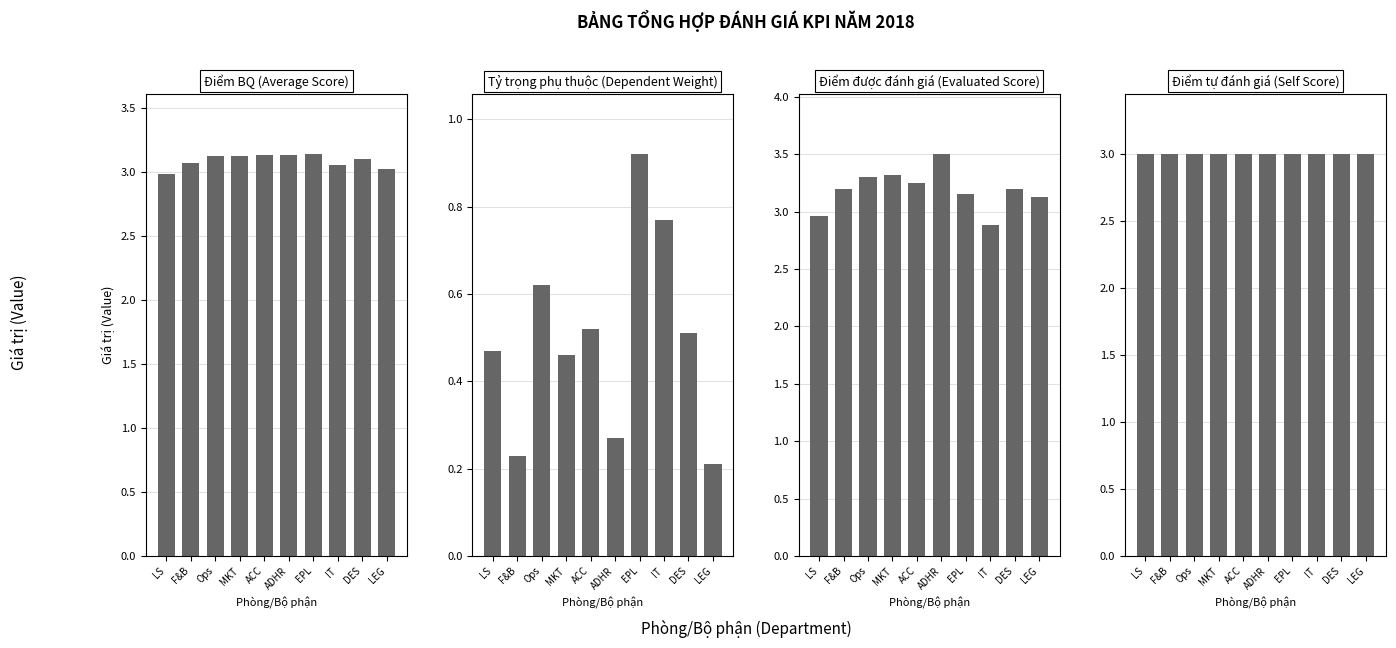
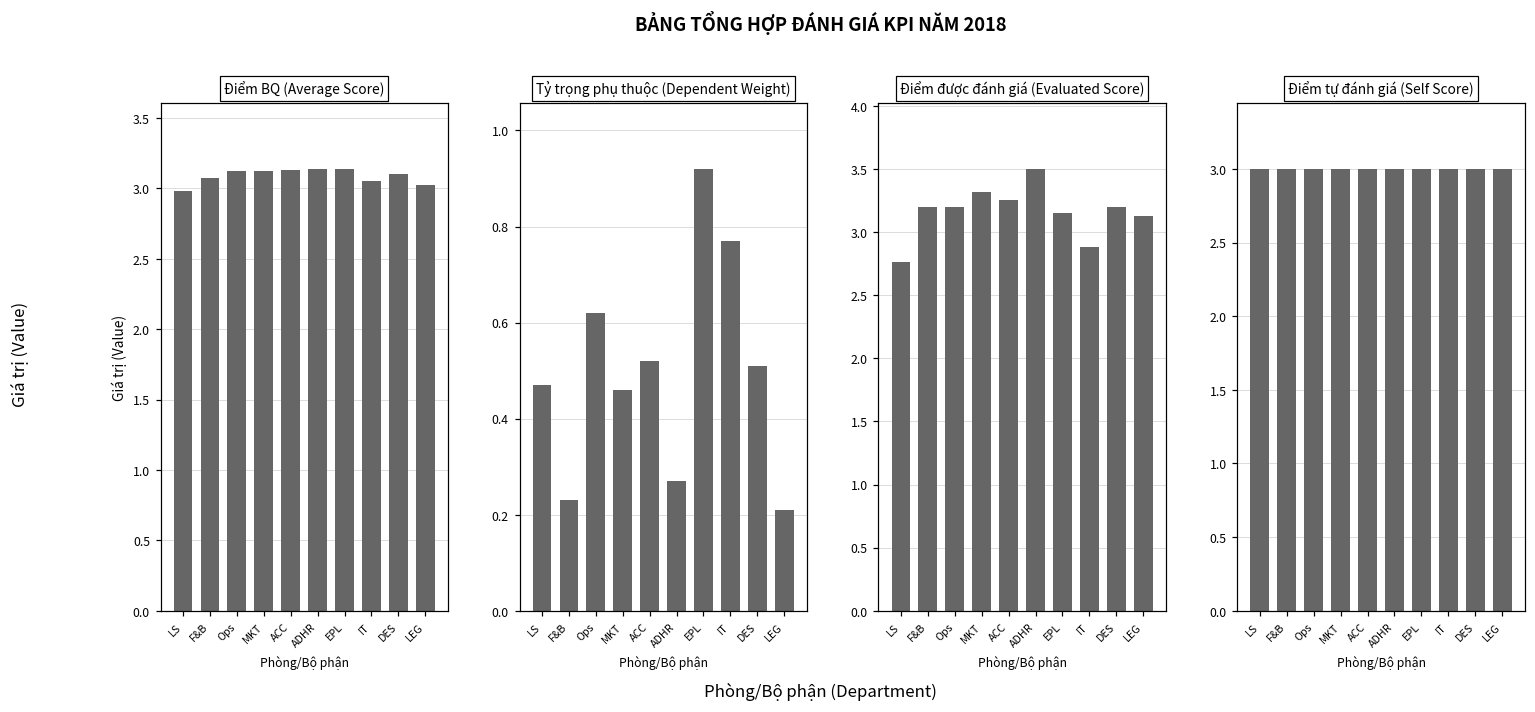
  {
    "Điểm BQ (Average Score)": {
      "LS": 2.98,
      "F&B": 3.07,
      "Ops": 3.12,
      "MKT": 3.12,
      "ACC": 3.13,
      "ADHR": 3.14,
      "EPL": 3.14,
      "IT": 3.06,
      "DES": 3.10,
      "LEG": 3.03
    },
    "Tỷ trọng phụ thuộc (Dependent Weight)": {
      "LS": 0.47,
      "F&B": 0.23,
      "Ops": 0.62,
      "MKT": 0.46,
      "ACC": 0.52,
      "ADHR": 0.27,
      "EPL": 0.92,
      "IT": 0.77,
      "DES": 0.51,
      "LEG": 0.21
    },
    "Điểm được đánh giá (Evaluated Score)": {
-     "LS": 2.96,
+     "LS": 2.76,
      "F&B": 3.20,
-     "Ops": 3.3,
+     "Ops": 3.2,
      "MKT": 3.32,
      "ACC": 3.25,
      "ADHR": 3.50,
      "EPL": 3.15,
      "IT": 2.88,
      "DES": 3.20,
      "LEG": 3.13
    },
    "Điểm tự đánh giá (Self Score)": {
      "LS": 3.00,
      "F&B": 3.00,
      "Ops": 3.00,
      "MKT": 3.00,
      "ACC": 3.00,
      "ADHR": 3.00,
      "EPL": 3.00,
      "IT": 3.00,
      "DES": 3.00,
      "LEG": 3.00
    }
  }
